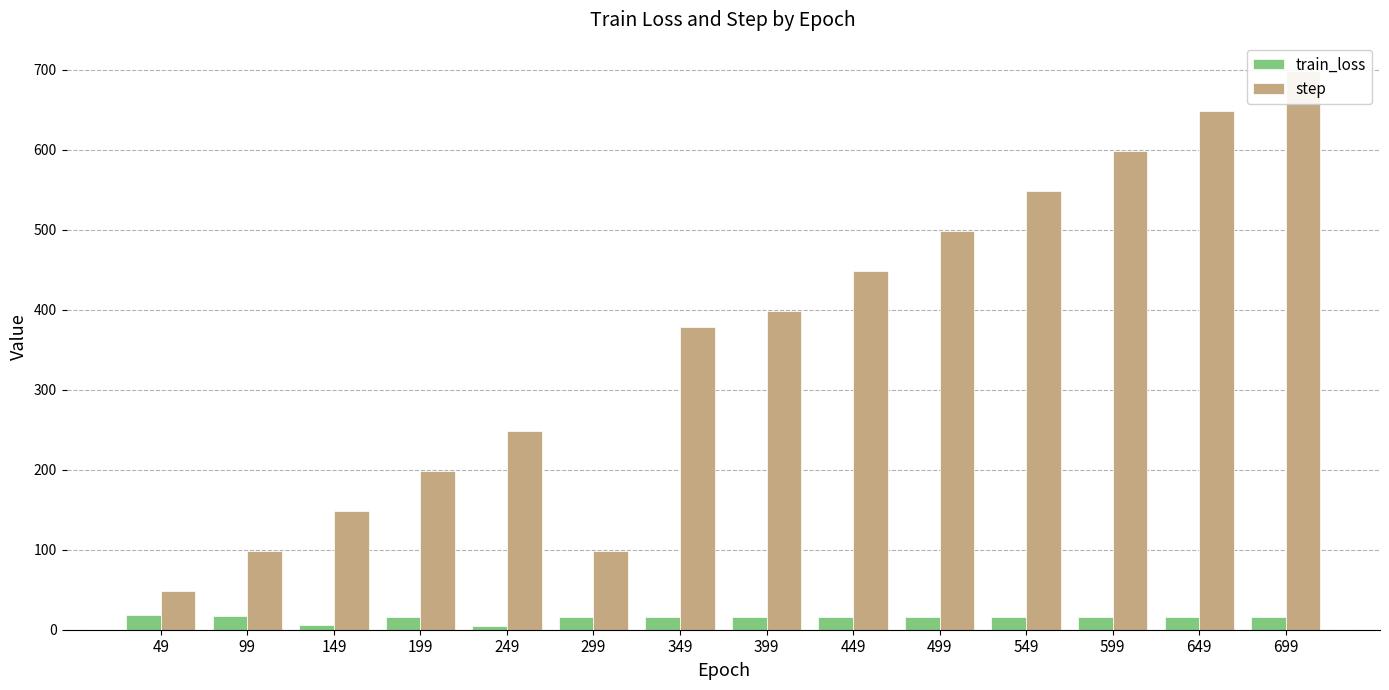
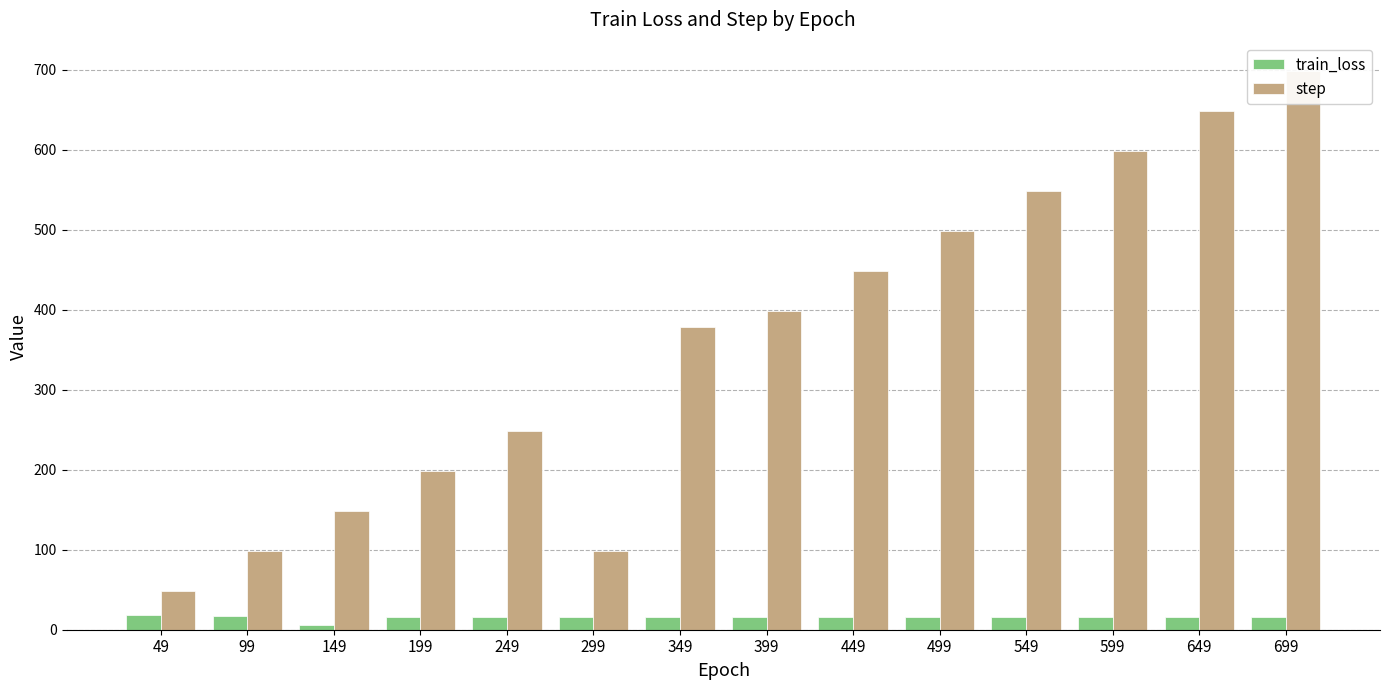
  {
    "train_loss": {
      "49": 20,
      "99": 20,
      "149": 10,
      "199": 20,
-     "249": 10,
+     "249": 20,
      "299": 20,
      "349": 20,
      "399": 20,
      "449": 20,
      "499": 20,
      "549": 20,
      "599": 20,
      "649": 20,
      "699": 20
    },
    "step": {
      "49": 50,
      "99": 100,
      "149": 150,
      "199": 200,
      "249": 250,
      "299": 100,
      "349": 380,
      "399": 400,
      "449": 450,
      "499": 500,
      "549": 550,
      "599": 600,
      "649": 650
    }
  }
